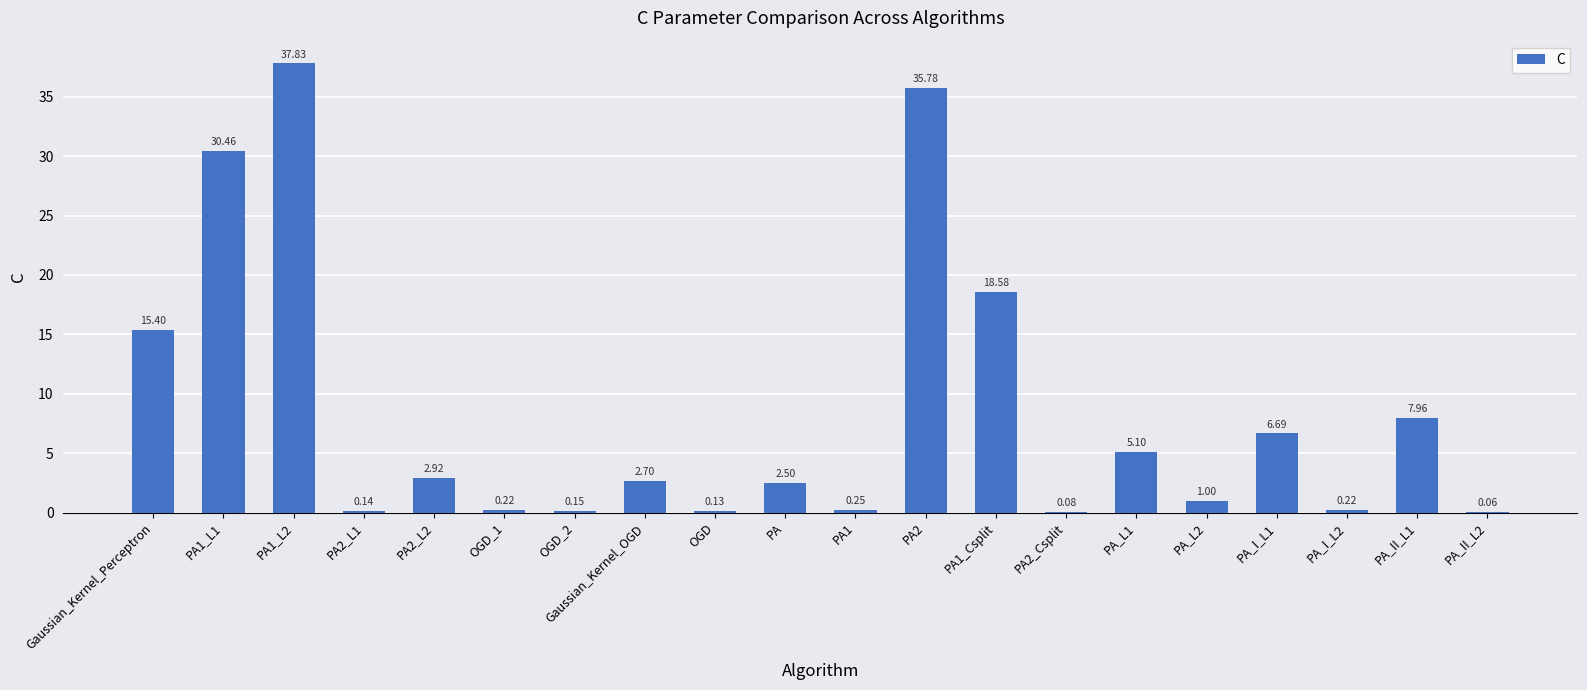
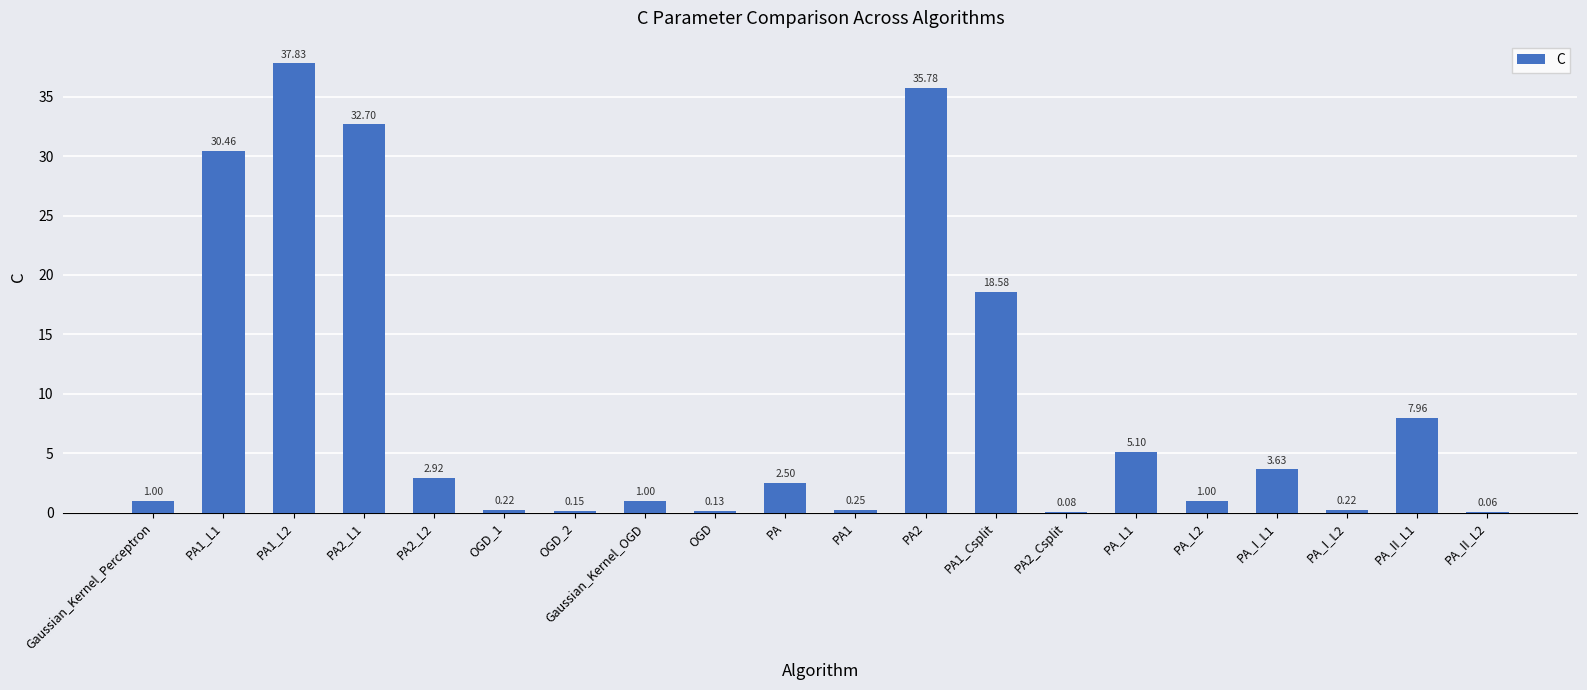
  {
-   "Gaussian_Kernel_Perceptron": 15.40,
+   "Gaussian_Kernel_Perceptron": 1.00,
    "PA1_L1": 30.46,
    "PA1_L2": 37.83,
-   "PA2_L1": 0.14,
+   "PA2_L1": 32.70,
    "PA2_L2": 2.92,
    "OGD_1": 0.22,
    "OGD_2": 0.15,
-   "Gaussian_Kernel_OGD": 2.70,
+   "Gaussian_Kernel_OGD": 1.00,
    "OGD": 0.13,
    "PA": 2.50,
    "PA1": 0.25,
    "PA2": 35.78,
    "PA1_Csplit": 18.58,
    "PA2_Csplit": 0.08,
    "PA_L1": 5.10,
    "PA_L2": 1.00,
-   "PA_I_L1": 6.69,
+   "PA_I_L1": 3.63,
    "PA_I_L2": 0.22,
    "PA_II_L1": 7.96,
    "PA_II_L2": 0.06
  }
